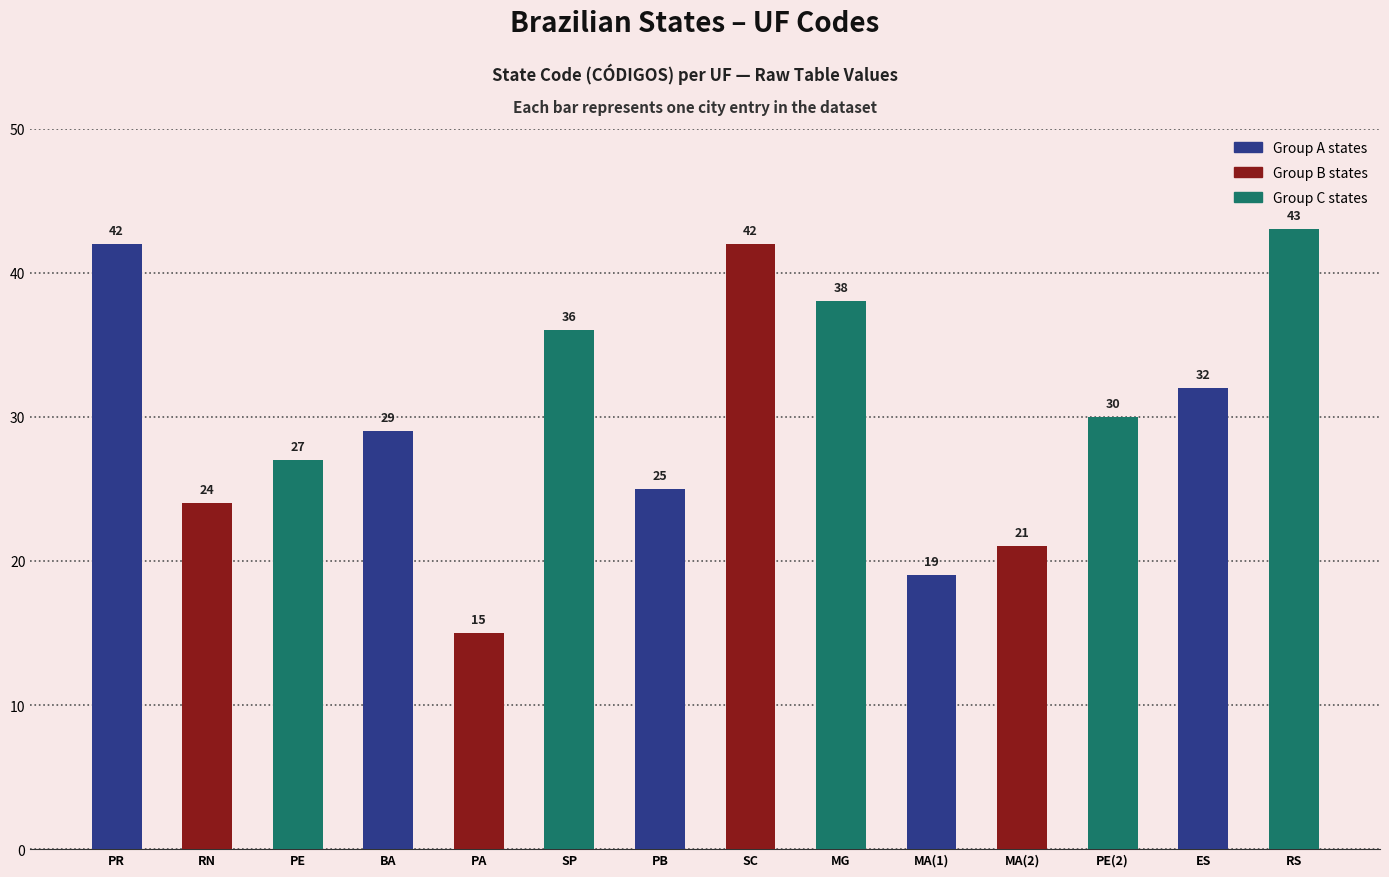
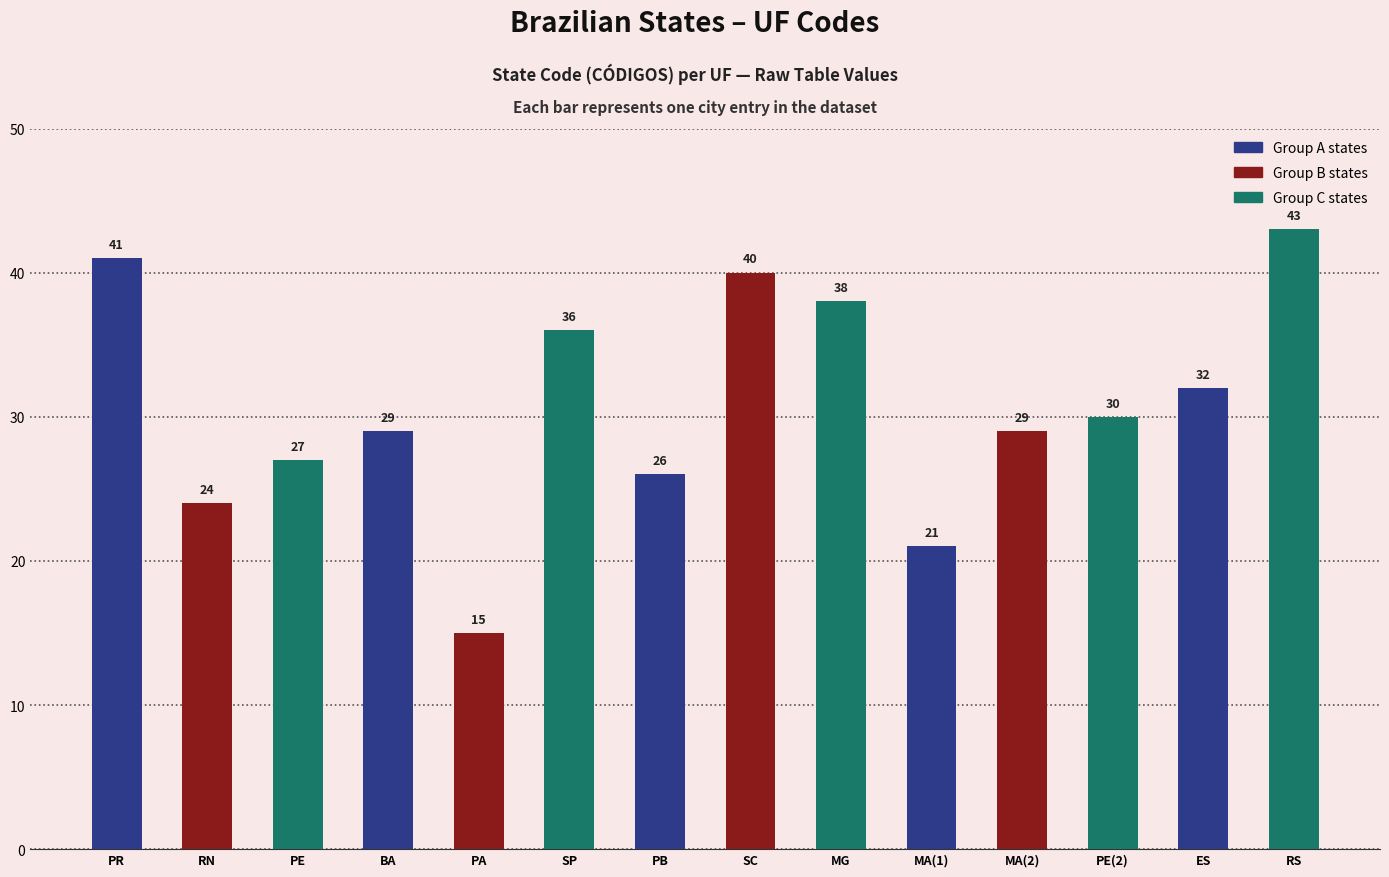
  {
-   "PR": 42,
+   "PR": 41,
    "RN": 24,
    "PE": 27,
    "BA": 29,
    "PA": 15,
    "SP": 36,
-   "PB": 25,
-   "SC": 42,
+   "PB": 26,
+   "SC": 40,
    "MG": 38,
-   "MA(1)": 19,
-   "MA(2)": 21,
+   "MA(1)": 21,
+   "MA(2)": 29,
    "PE(2)": 30,
    "ES": 32,
    "RS": 43
  }
